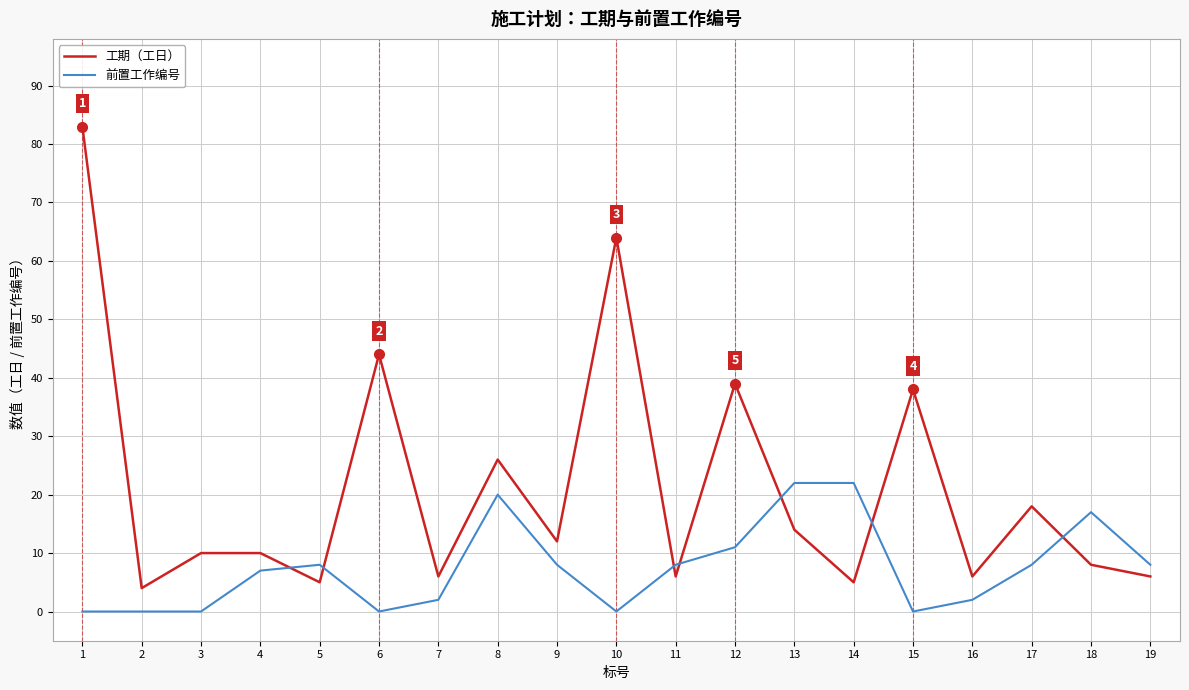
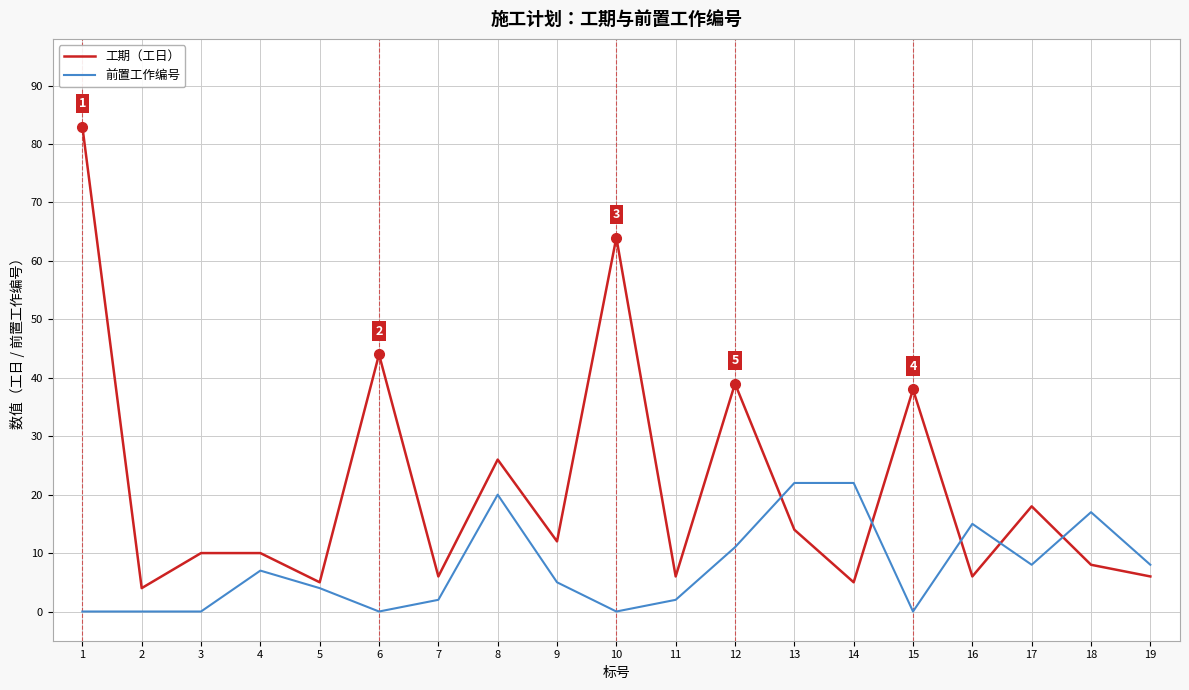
  {
    "前置工作编号": {
      "1": 0,
      "2": 0,
      "3": 0,
      "4": 7,
-     "5": 8,
+     "5": 4,
      "6": 0,
      "7": 2,
      "8": 20,
-     "9": 8,
+     "9": 5,
      "10": 0,
-     "11": 8,
+     "11": 2,
      "12": 11,
      "13": 22,
      "14": 22,
      "15": 0,
-     "16": 2,
+     "16": 15,
      "17": 8,
      "18": 17,
      "19": 8
    }
  }
